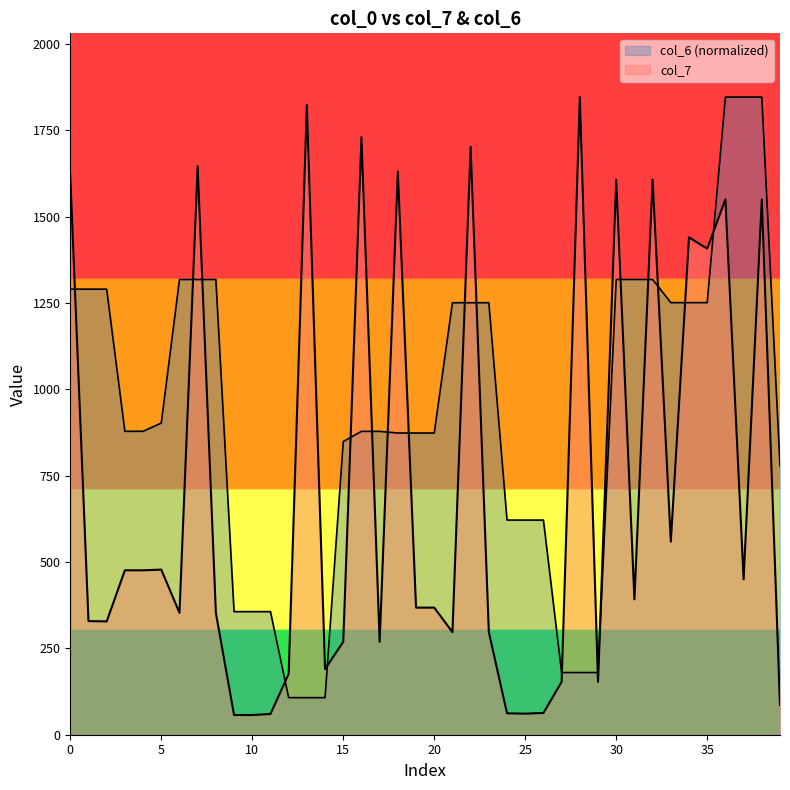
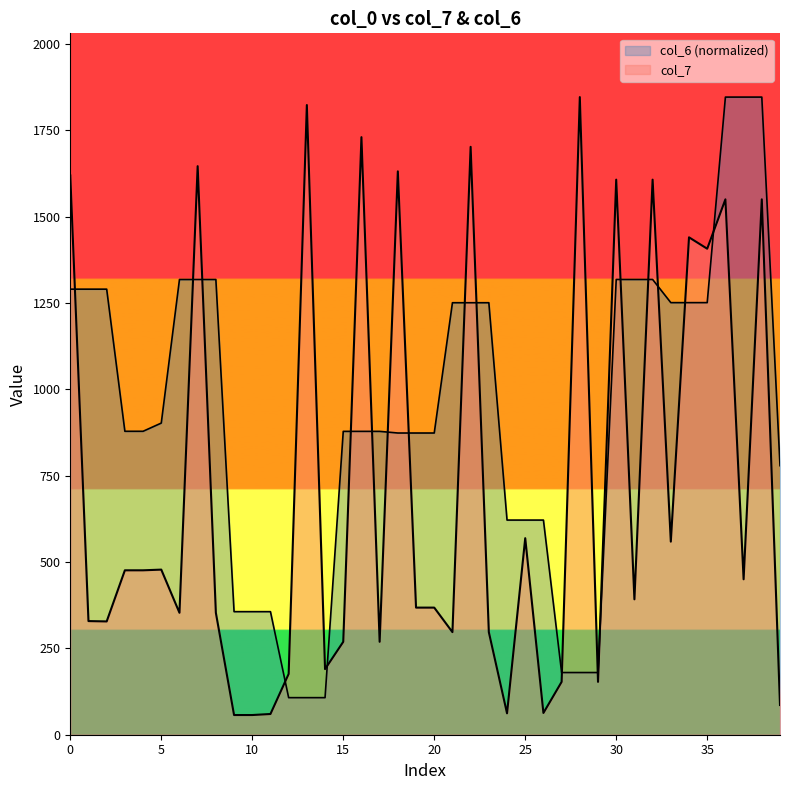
  {
    "col_6 (normalized)": {
      "0": 1290,
      "5": 900,
      "10": 360,
-     "15": 850,
+     "15": 880,
      "20": 870,
      "25": 620,
      "30": 1320,
      "35": 1250
    },
    "col_7": {
      "0": 1620,
      "5": 480,
      "10": 60,
      "15": 270,
      "20": 370,
-     "25": 60,
+     "25": 570,
      "30": 1610,
      "35": 1410
    }
  }
